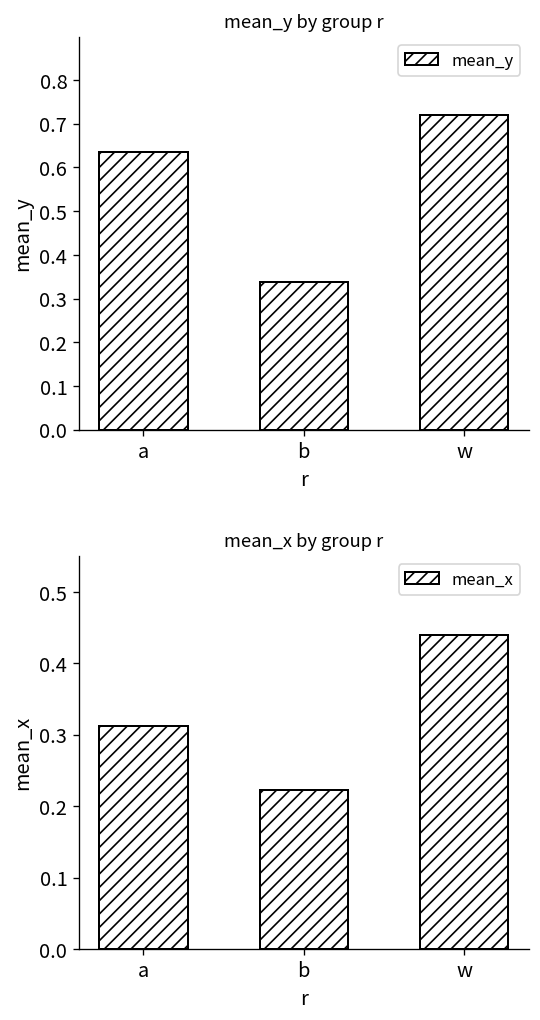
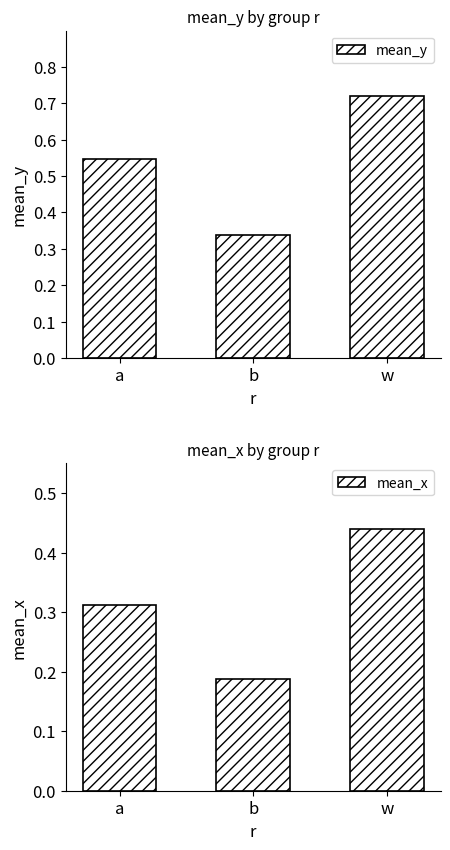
  {
    "mean_y by group r": {
-     "a": 0.64,
+     "a": 0.55,
      "b": 0.34,
      "w": 0.72
    },
    "mean_x by group r": {
      "a": 0.31,
-     "b": 0.22,
+     "b": 0.19,
      "w": 0.44
    }
  }
